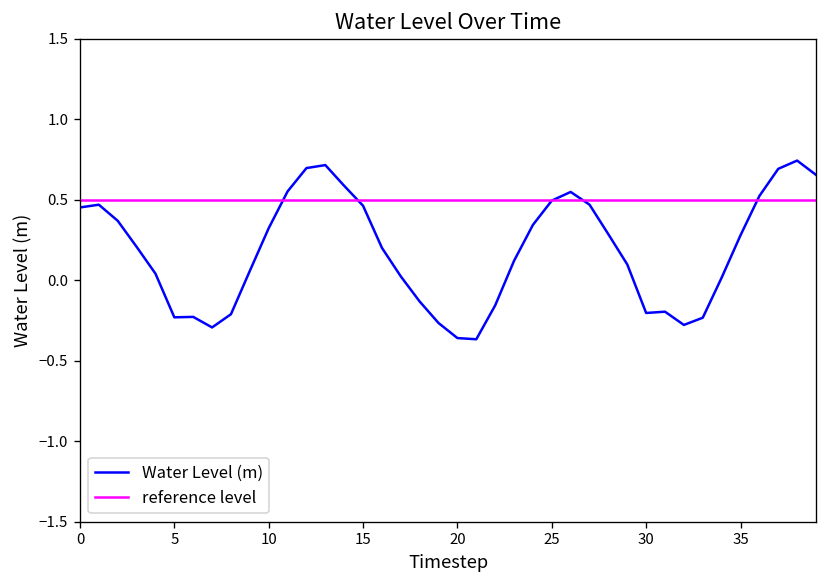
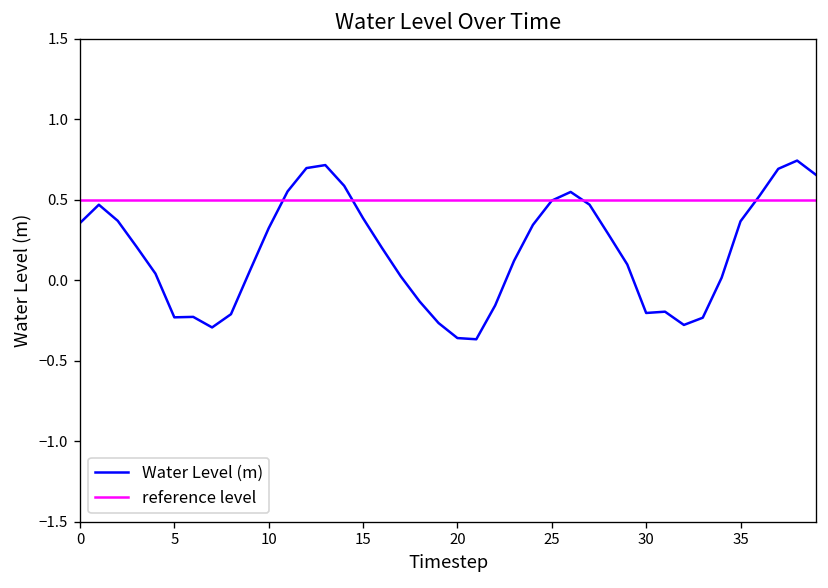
  {
-   "0": 0.45,
+   "0": 0.36,
    "5": -0.23,
    "10": 0.32,
-   "15": 0.46,
+   "15": 0.39,
    "20": -0.36,
    "25": 0.49,
    "30": -0.20,
-   "35": 0.28
+   "35": 0.37
  }
